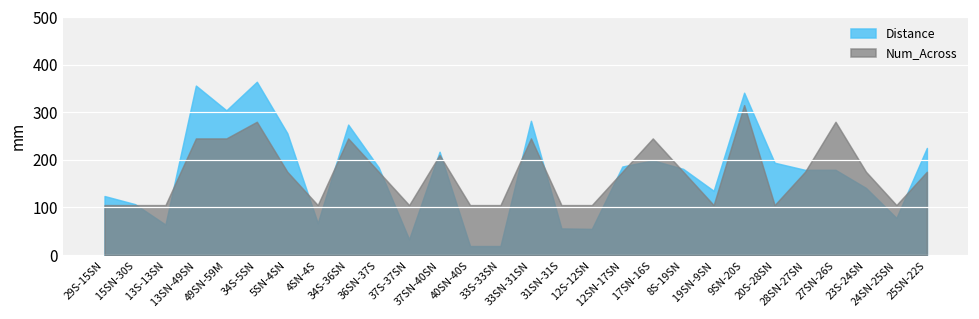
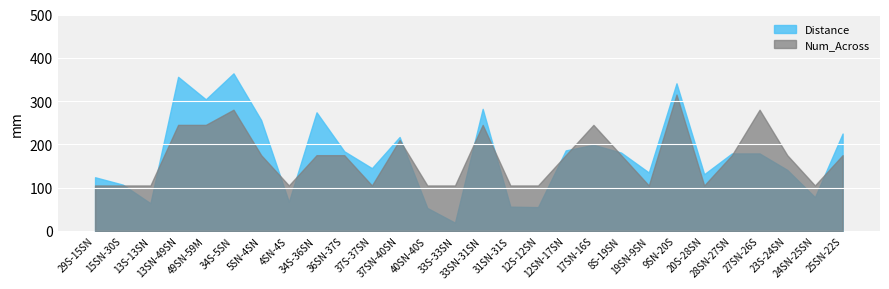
  {
    "Distance": {
      "29S-15SN": 120,
      "13S-13SN": 60,
      "13SN-49SN": 360,
      "49SN-59M": 300,
      "34S-5SN": 360,
      "5SN-4SN": 260,
      "4SN-4S": 70,
      "34S-36SN": 270,
      "36SN-37S": 180,
-     "37S-37SN": 30,
+     "37S-37SN": 150,
      "37SN-40SN": 220,
-     "40SN-40S": 20,
+     "40SN-40S": 50,
      "33S-33SN": 20,
      "33SN-31SN": 280,
      "31SN-31S": 60,
      "12S-12SN": 60,
      "12SN-17SN": 190,
      "17SN-16S": 200,
      "8S-19SN": 180,
      "19SN-9SN": 140,
      "9SN-20S": 340,
-     "20S-28SN": 190,
+     "20S-28SN": 130,
      "27SN-26S": 180,
      "23S-24SN": 140,
      "24SN-25SN": 80,
      "25SN-22S": 230
    },
    "Num_Across": {
      "29S-15SN": 110,
      "13S-13SN": 110,
      "13SN-49SN": 250,
      "49SN-59M": 250,
      "34S-5SN": 280,
      "5SN-4SN": 180,
      "4SN-4S": 110,
-     "34S-36SN": 250,
+     "34S-36SN": 180,
      "36SN-37S": 180,
      "37S-37SN": 110,
      "37SN-40SN": 210,
      "40SN-40S": 110,
      "33S-33SN": 110,
      "33SN-31SN": 250,
      "31SN-31S": 110,
      "12S-12SN": 110,
      "12SN-17SN": 180,
      "17SN-16S": 250,
      "8S-19SN": 180,
      "19SN-9SN": 110,
      "9SN-20S": 320,
      "20S-28SN": 110,
      "27SN-26S": 280,
      "23S-24SN": 180,
      "24SN-25SN": 110,
      "25SN-22S": 180
    }
  }
